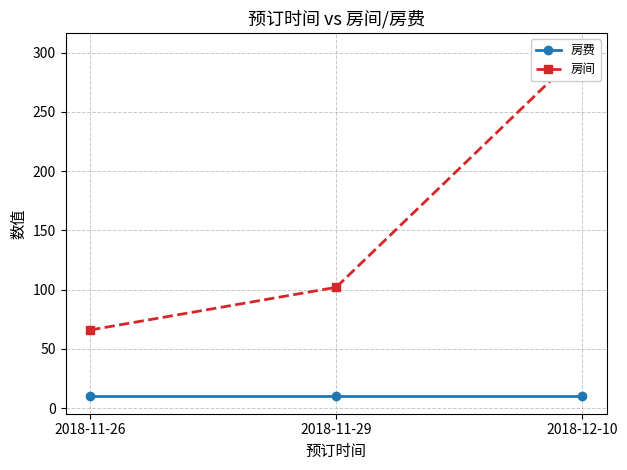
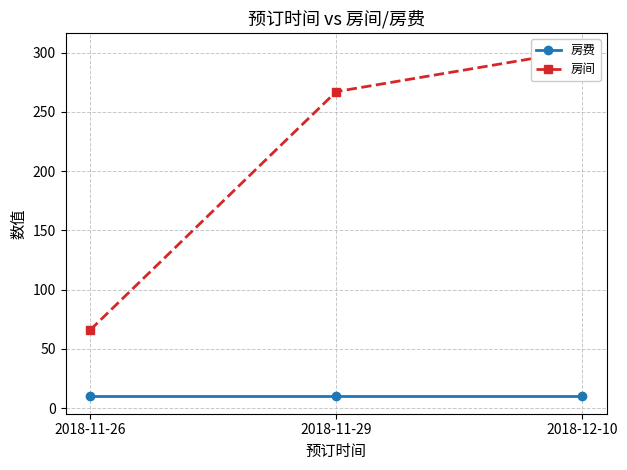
  {
    "房费": {
      "2018-11-26": 10,
      "2018-11-29": 10,
      "2018-12-10": 10
    },
    "房间": {
      "2018-11-26": 66,
-     "2018-11-29": 102
+     "2018-11-29": 267
    }
  }
